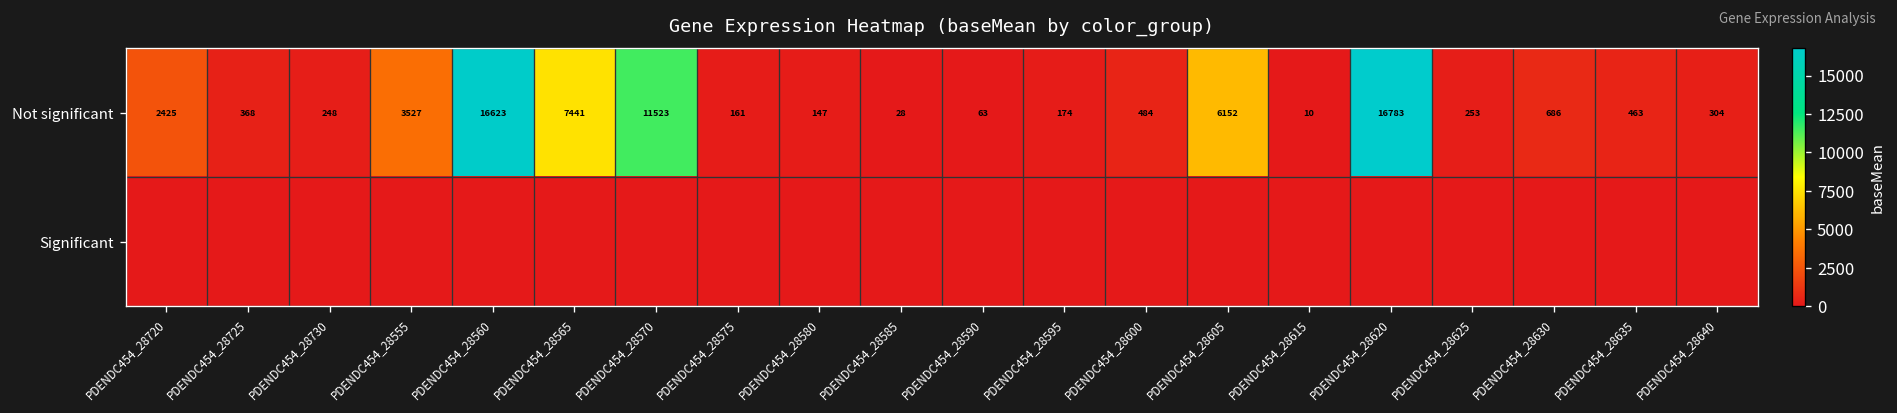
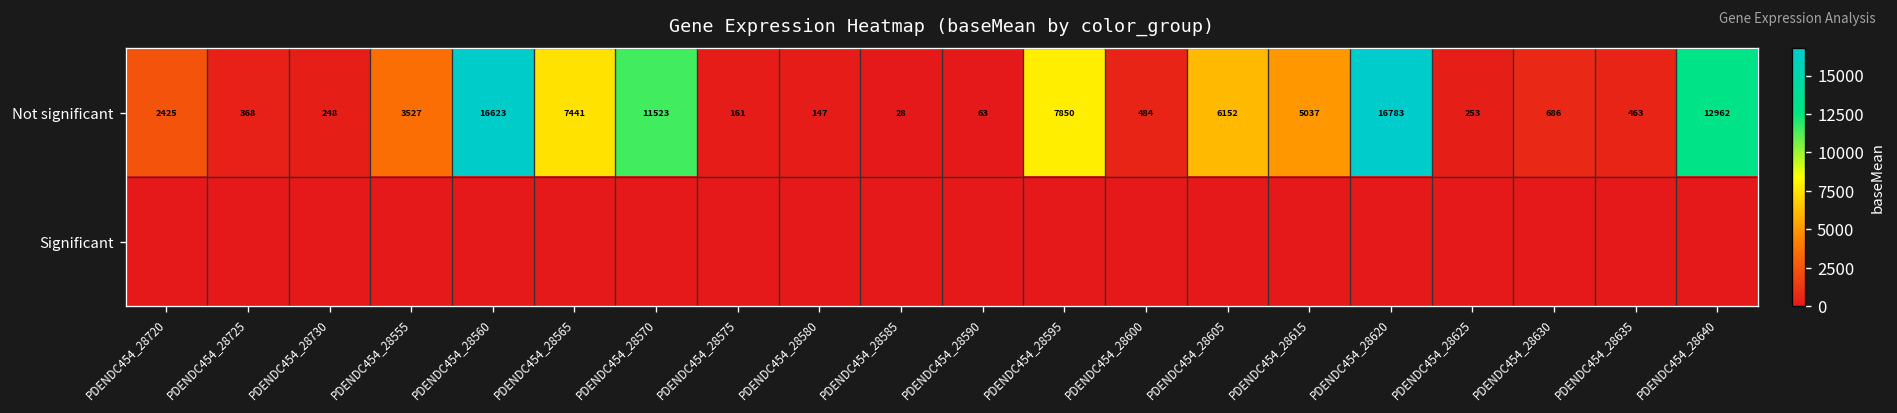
  {
    "Not significant": {
      "PDENDC454_28720": 2425,
      "PDENDC454_28725": 368,
      "PDENDC454_28730": 248,
      "PDENDC454_28555": 3527,
      "PDENDC454_28560": 16623,
      "PDENDC454_28565": 7441,
      "PDENDC454_28570": 11523,
      "PDENDC454_28575": 161,
      "PDENDC454_28580": 147,
      "PDENDC454_28585": 28,
      "PDENDC454_28590": 63,
-     "PDENDC454_28595": 174,
+     "PDENDC454_28595": 7850,
      "PDENDC454_28600": 484,
      "PDENDC454_28605": 6152,
-     "PDENDC454_28615": 10,
+     "PDENDC454_28615": 5037,
      "PDENDC454_28620": 16783,
      "PDENDC454_28625": 253,
      "PDENDC454_28630": 686,
      "PDENDC454_28635": 463,
-     "PDENDC454_28640": 304
+     "PDENDC454_28640": 12962
    }
  }
